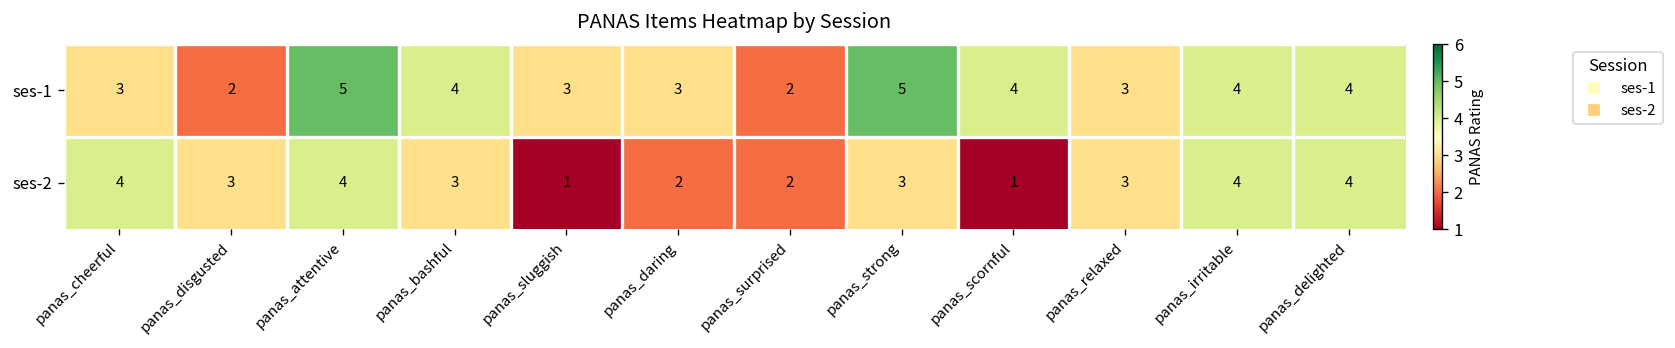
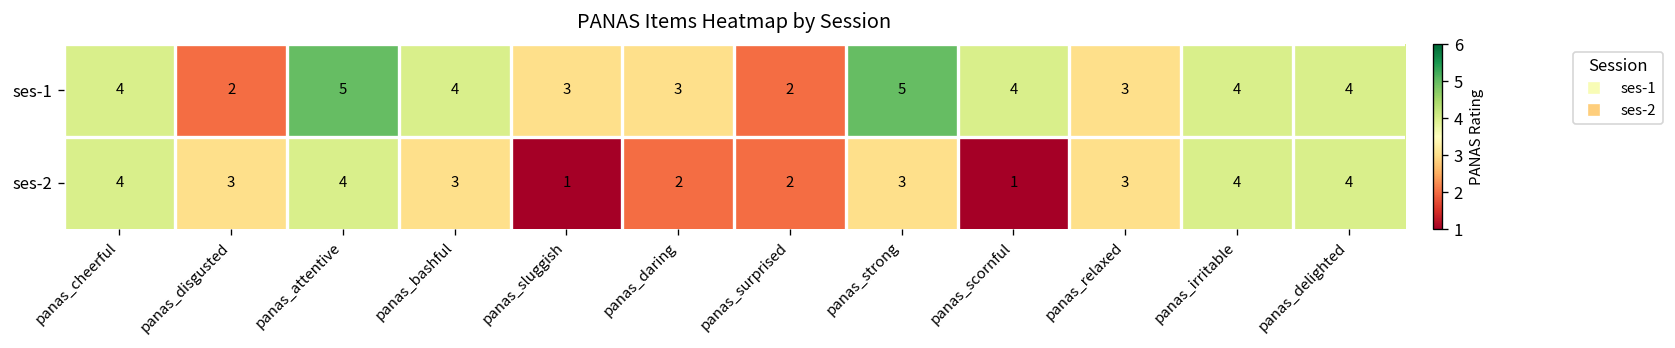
  {
    "ses-1": {
-     "panas_cheerful": 3,
+     "panas_cheerful": 4,
      "panas_disgusted": 2,
      "panas_attentive": 5,
      "panas_bashful": 4,
      "panas_sluggish": 3,
      "panas_daring": 3,
      "panas_surprised": 2,
      "panas_strong": 5,
      "panas_scornful": 4,
      "panas_relaxed": 3,
      "panas_irritable": 4,
      "panas_delighted": 4
    },
    "ses-2": {
      "panas_cheerful": 4,
      "panas_disgusted": 3,
      "panas_attentive": 4,
      "panas_bashful": 3,
      "panas_sluggish": 1,
      "panas_daring": 2,
      "panas_surprised": 2,
      "panas_strong": 3,
      "panas_scornful": 1,
      "panas_relaxed": 3,
      "panas_irritable": 4,
      "panas_delighted": 4
    }
  }
